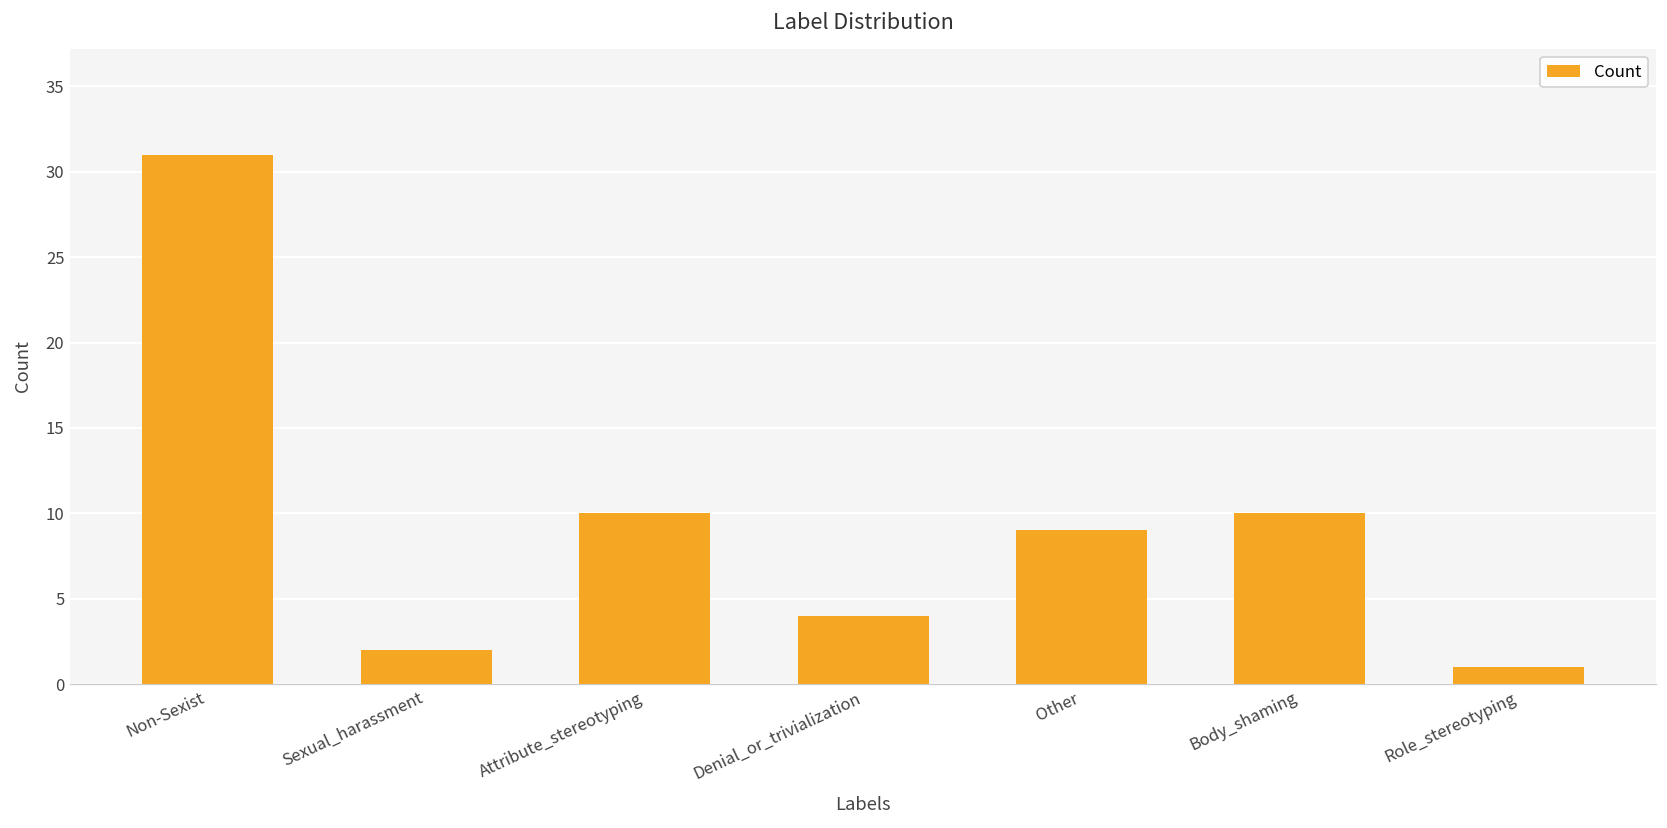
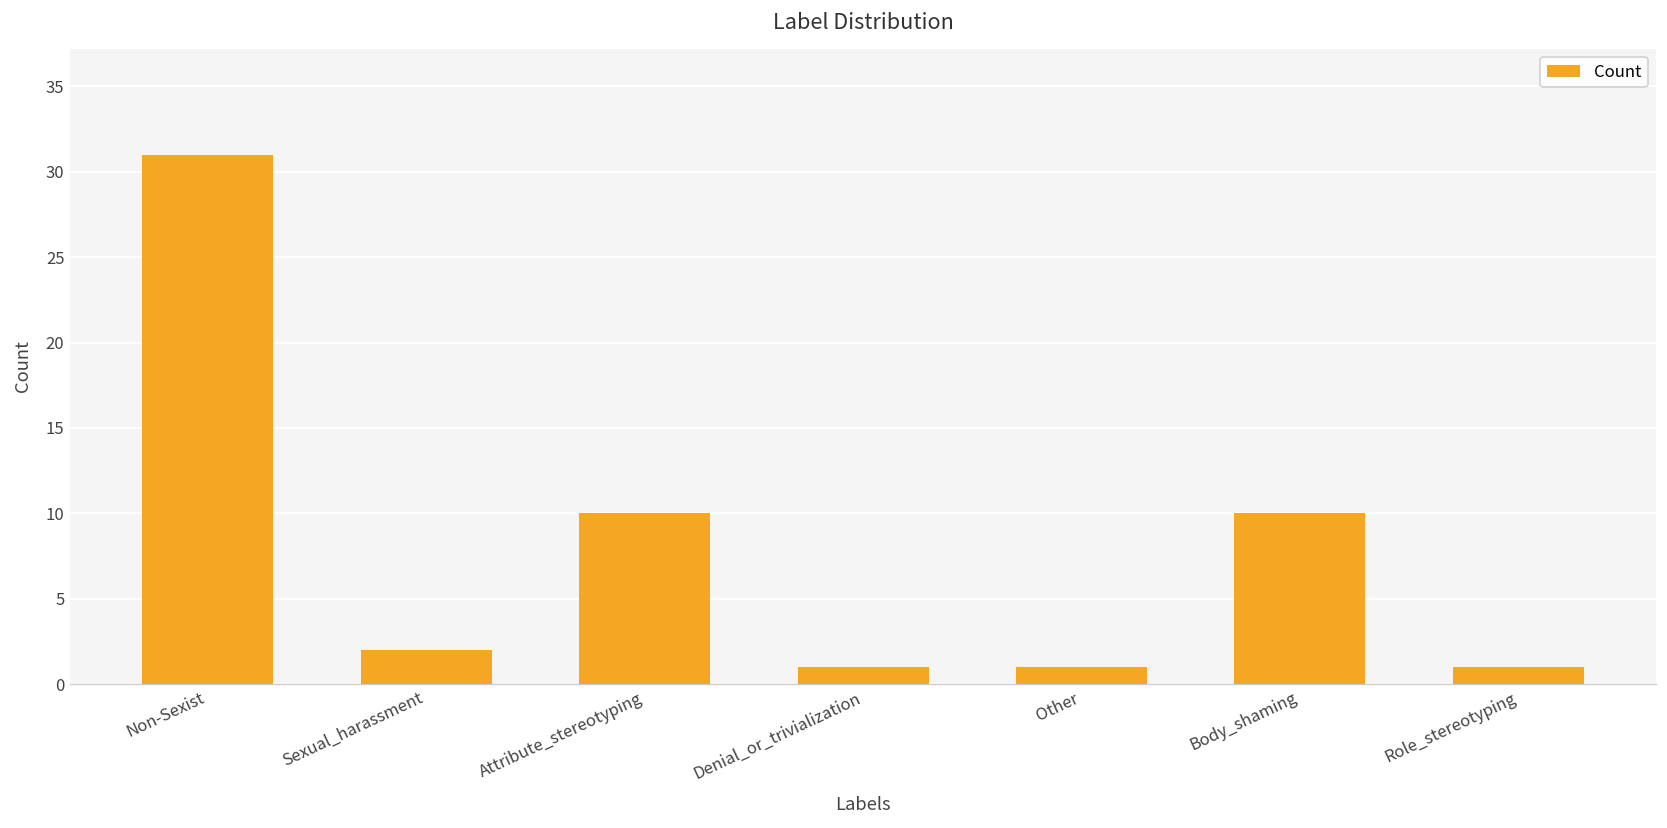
  {
    "Non-Sexist": 31,
    "Sexual_harassment": 2,
    "Attribute_stereotyping": 10,
-   "Denial_or_trivialization": 4,
-   "Other": 9,
+   "Denial_or_trivialization": 1,
+   "Other": 1,
    "Body_shaming": 10,
    "Role_stereotyping": 1
  }
